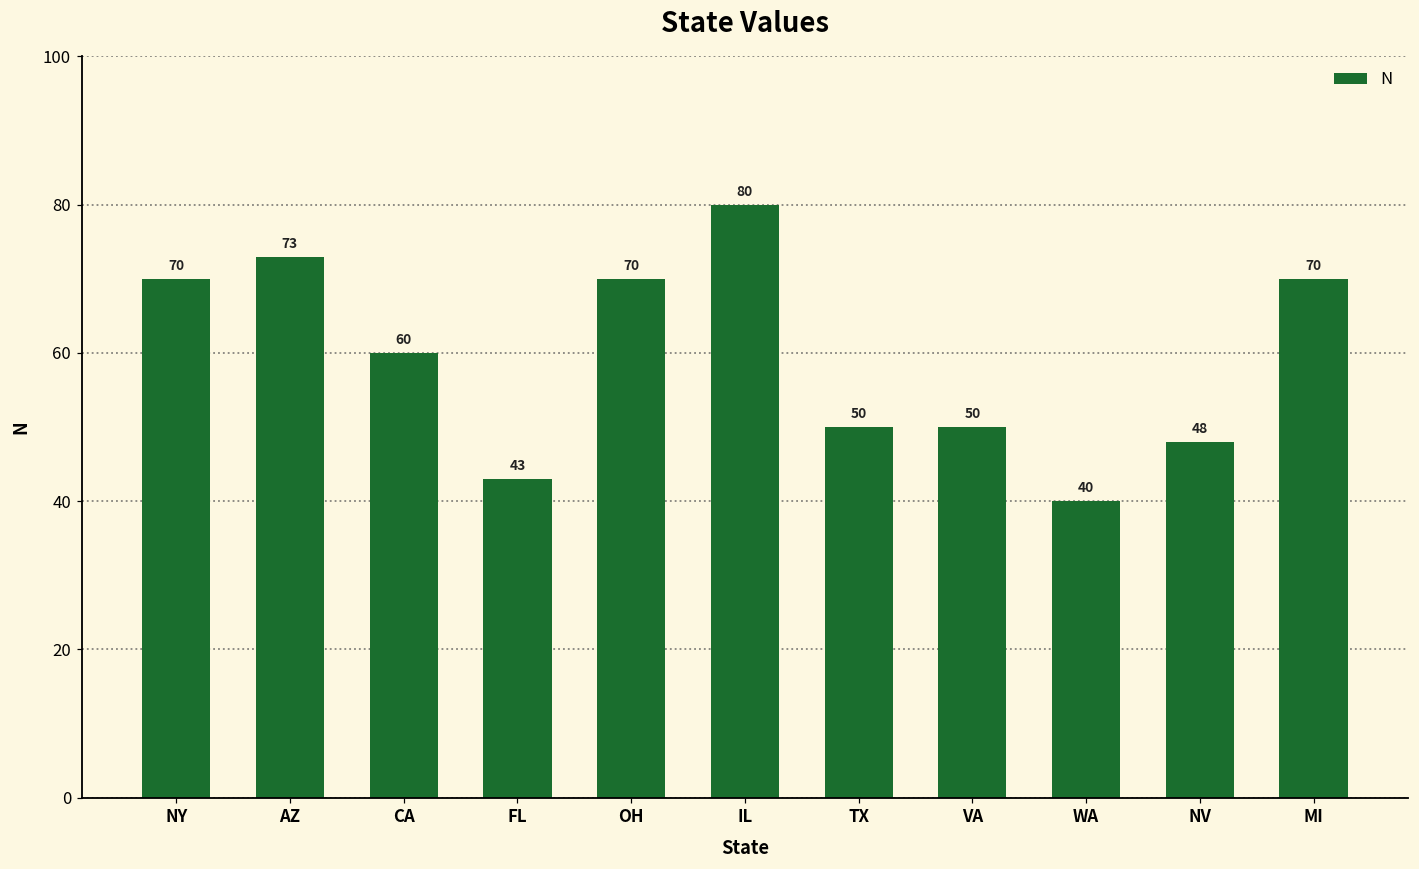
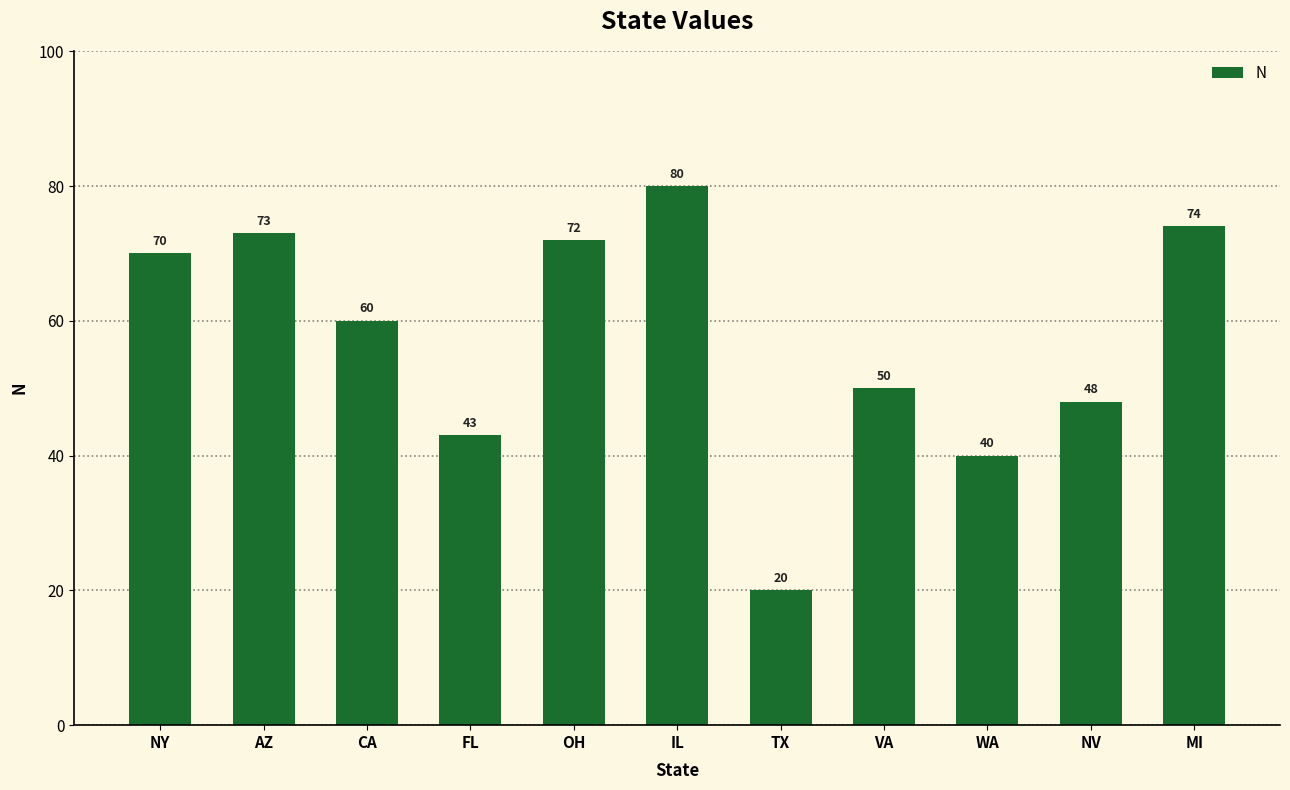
  {
    "NY": 70,
    "AZ": 73,
    "CA": 60,
    "FL": 43,
-   "OH": 70,
+   "OH": 72,
    "IL": 80,
-   "TX": 50,
+   "TX": 20,
    "VA": 50,
    "WA": 40,
    "NV": 48,
-   "MI": 70
+   "MI": 74
  }
